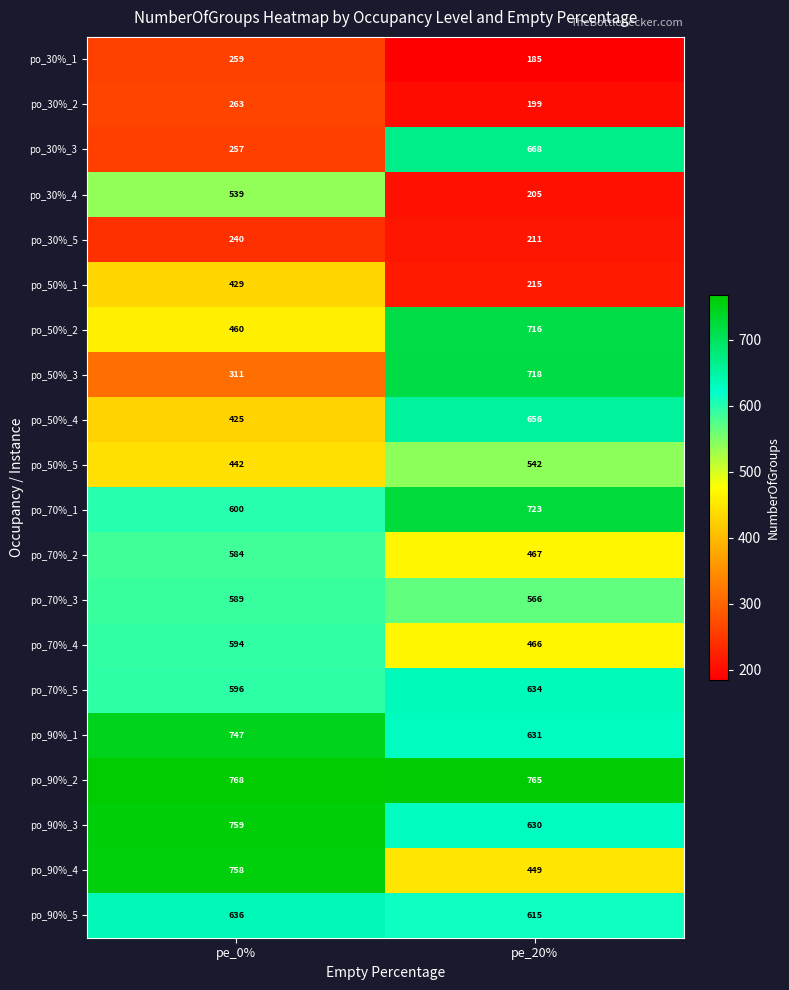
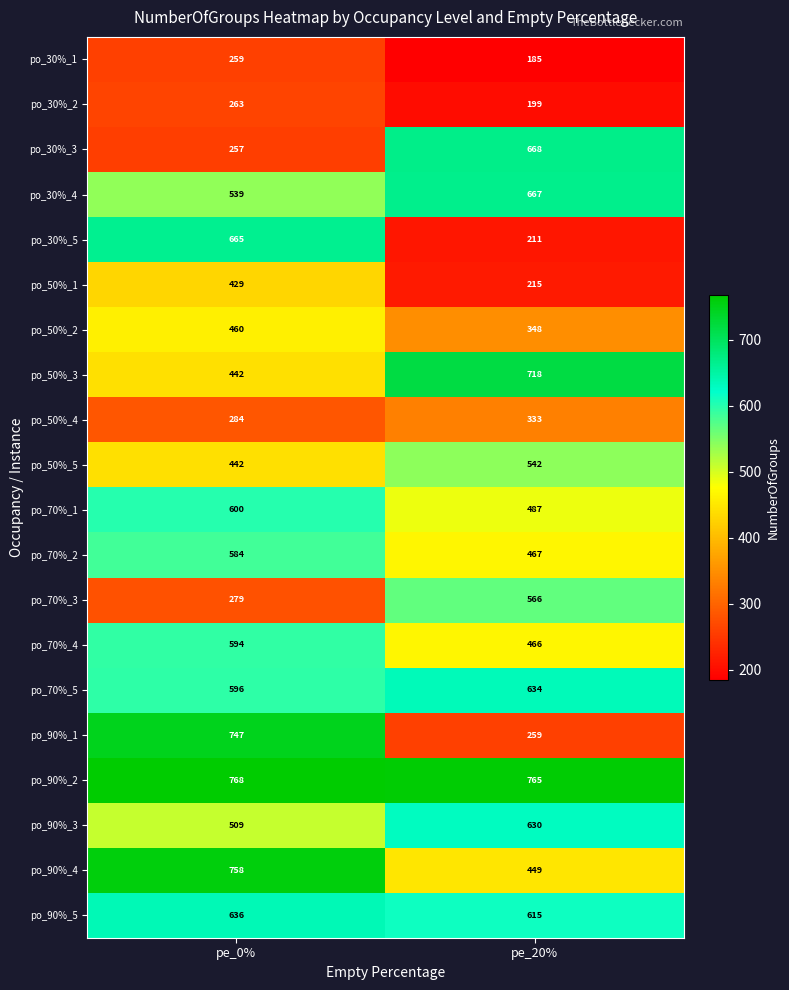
  {
    "po_30%_1": {
      "pe_0%": 259,
      "pe_20%": 185
    },
    "po_30%_2": {
      "pe_0%": 263,
      "pe_20%": 199
    },
    "po_30%_3": {
      "pe_0%": 257,
      "pe_20%": 668
    },
    "po_30%_4": {
      "pe_0%": 539,
-     "pe_20%": 205
+     "pe_20%": 667
    },
    "po_30%_5": {
-     "pe_0%": 240,
+     "pe_0%": 665,
      "pe_20%": 211
    },
    "po_50%_1": {
      "pe_0%": 429,
      "pe_20%": 215
    },
    "po_50%_2": {
      "pe_0%": 460,
-     "pe_20%": 716
+     "pe_20%": 348
    },
    "po_50%_3": {
-     "pe_0%": 311,
+     "pe_0%": 442,
      "pe_20%": 718
    },
    "po_50%_4": {
-     "pe_0%": 425,
-     "pe_20%": 656
+     "pe_0%": 284,
+     "pe_20%": 333
    },
    "po_50%_5": {
      "pe_0%": 442,
      "pe_20%": 542
    },
    "po_70%_1": {
      "pe_0%": 600,
-     "pe_20%": 723
+     "pe_20%": 487
    },
    "po_70%_2": {
      "pe_0%": 584,
      "pe_20%": 467
    },
    "po_70%_3": {
-     "pe_0%": 589,
+     "pe_0%": 279,
      "pe_20%": 566
    },
    "po_70%_4": {
      "pe_0%": 594,
      "pe_20%": 466
    },
    "po_70%_5": {
      "pe_0%": 596,
      "pe_20%": 634
    },
    "po_90%_1": {
      "pe_0%": 747,
-     "pe_20%": 631
+     "pe_20%": 259
    },
    "po_90%_2": {
      "pe_0%": 768,
      "pe_20%": 765
    },
    "po_90%_3": {
-     "pe_0%": 759,
+     "pe_0%": 509,
      "pe_20%": 630
    },
    "po_90%_4": {
      "pe_0%": 758,
      "pe_20%": 449
    },
    "po_90%_5": {
      "pe_0%": 636,
      "pe_20%": 615
    }
  }
